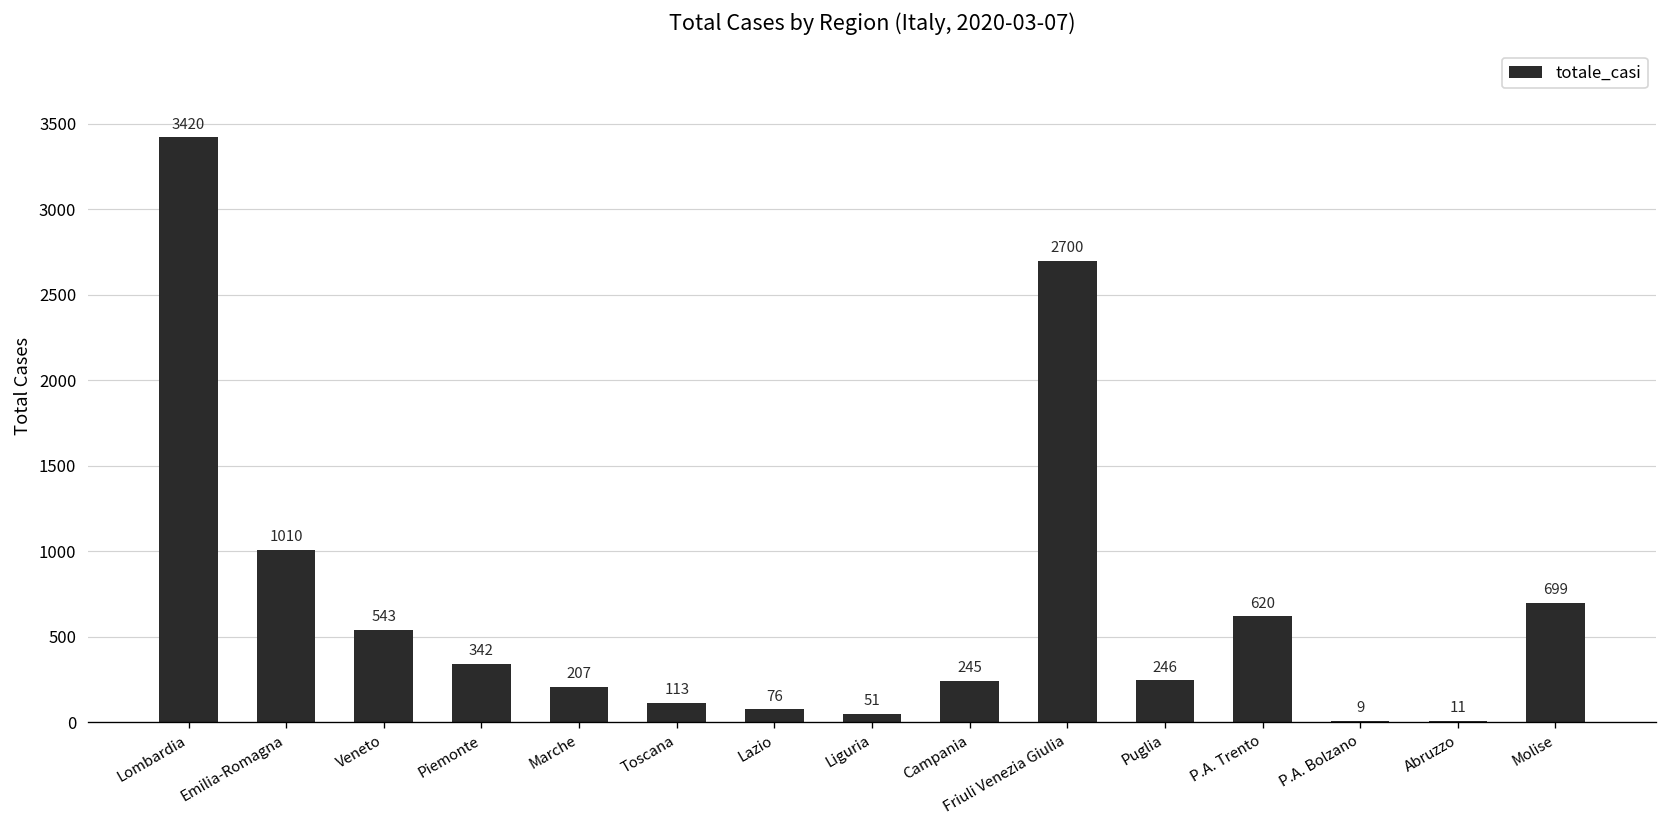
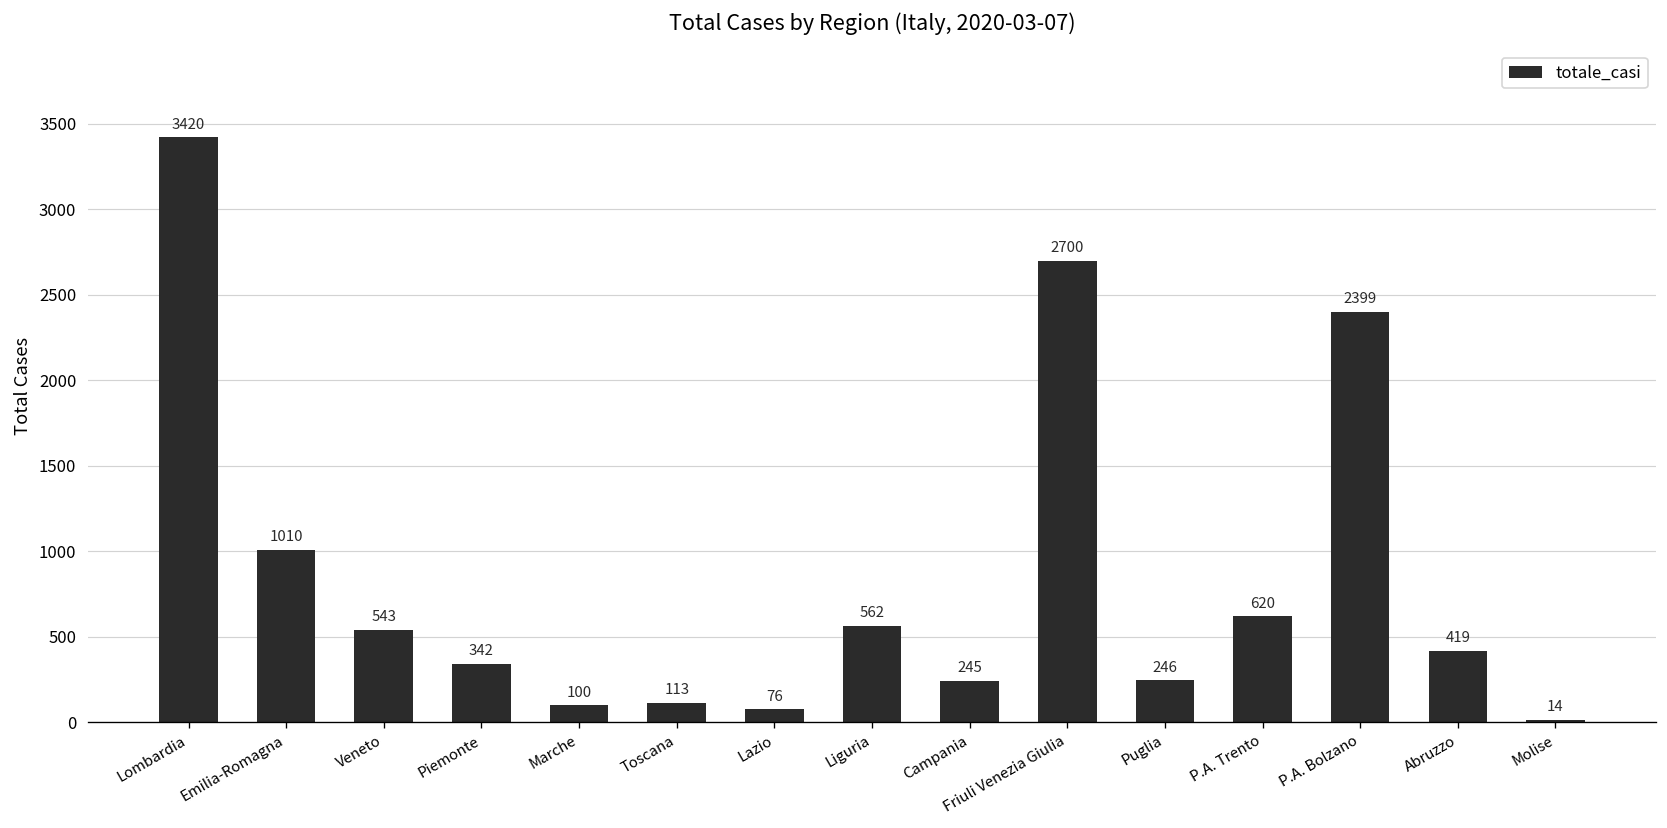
  {
    "Lombardia": 3420,
    "Emilia-Romagna": 1010,
    "Veneto": 543,
    "Piemonte": 342,
-   "Marche": 207,
+   "Marche": 100,
    "Toscana": 113,
    "Lazio": 76,
-   "Liguria": 51,
+   "Liguria": 562,
    "Campania": 245,
    "Friuli Venezia Giulia": 2700,
    "Puglia": 246,
    "P.A. Trento": 620,
-   "P.A. Bolzano": 9,
-   "Abruzzo": 11,
-   "Molise": 699
+   "P.A. Bolzano": 2399,
+   "Abruzzo": 419,
+   "Molise": 14
  }
